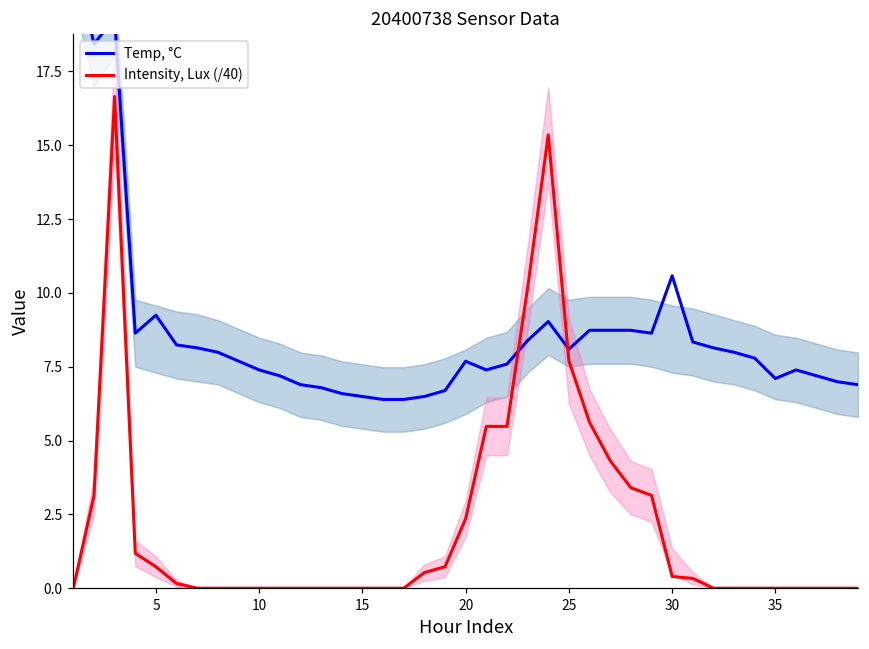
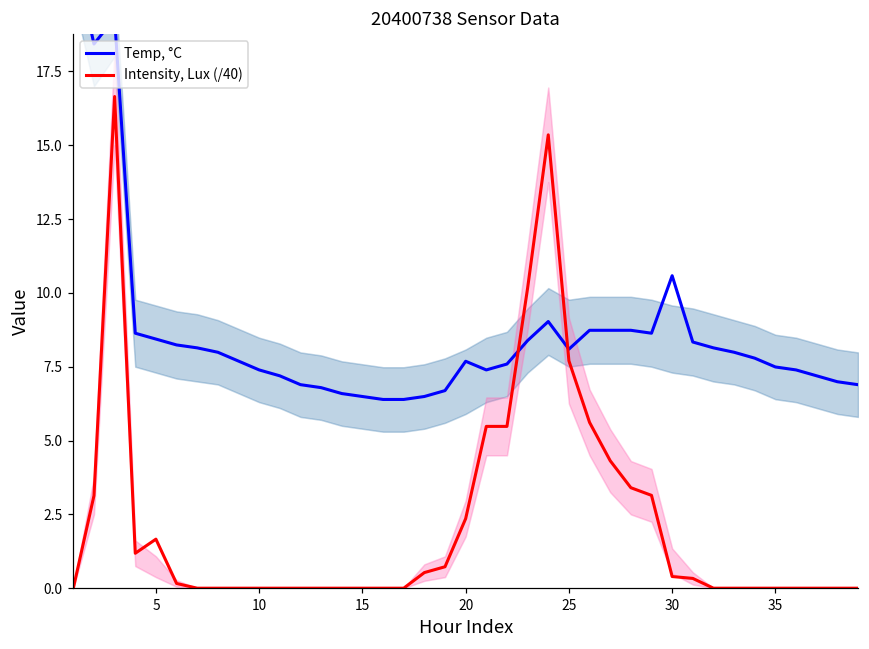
  {
    "Temp, °C": {
-     "5": 9.2,
+     "5": 8.4,
      "10": 7.4,
      "15": 6.5,
      "20": 7.7,
      "25": 8.1,
      "30": 10.6,
-     "35": 7.1
+     "35": 7.5
    },
    "Intensity, Lux (/40)": {
-     "5": 0.7,
+     "5": 1.7,
      "20": 2.4,
      "25": 7.7,
      "30": 0.4
    }
  }
